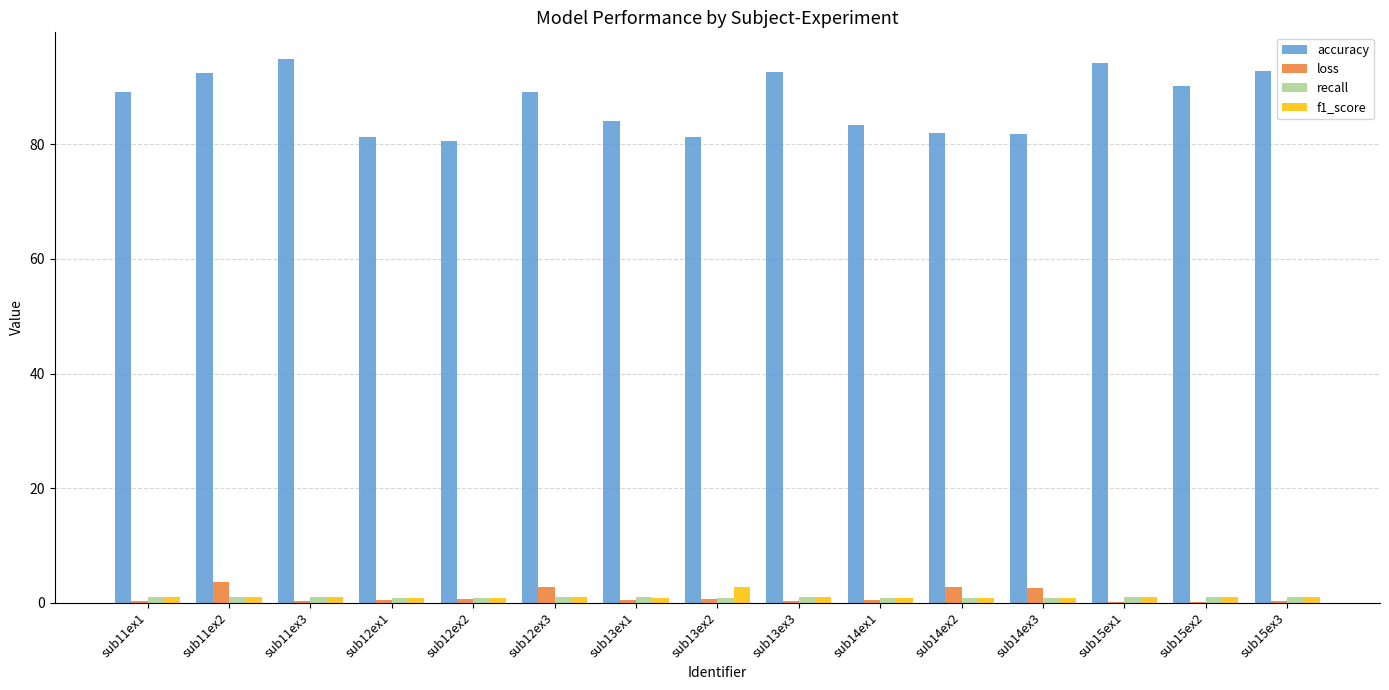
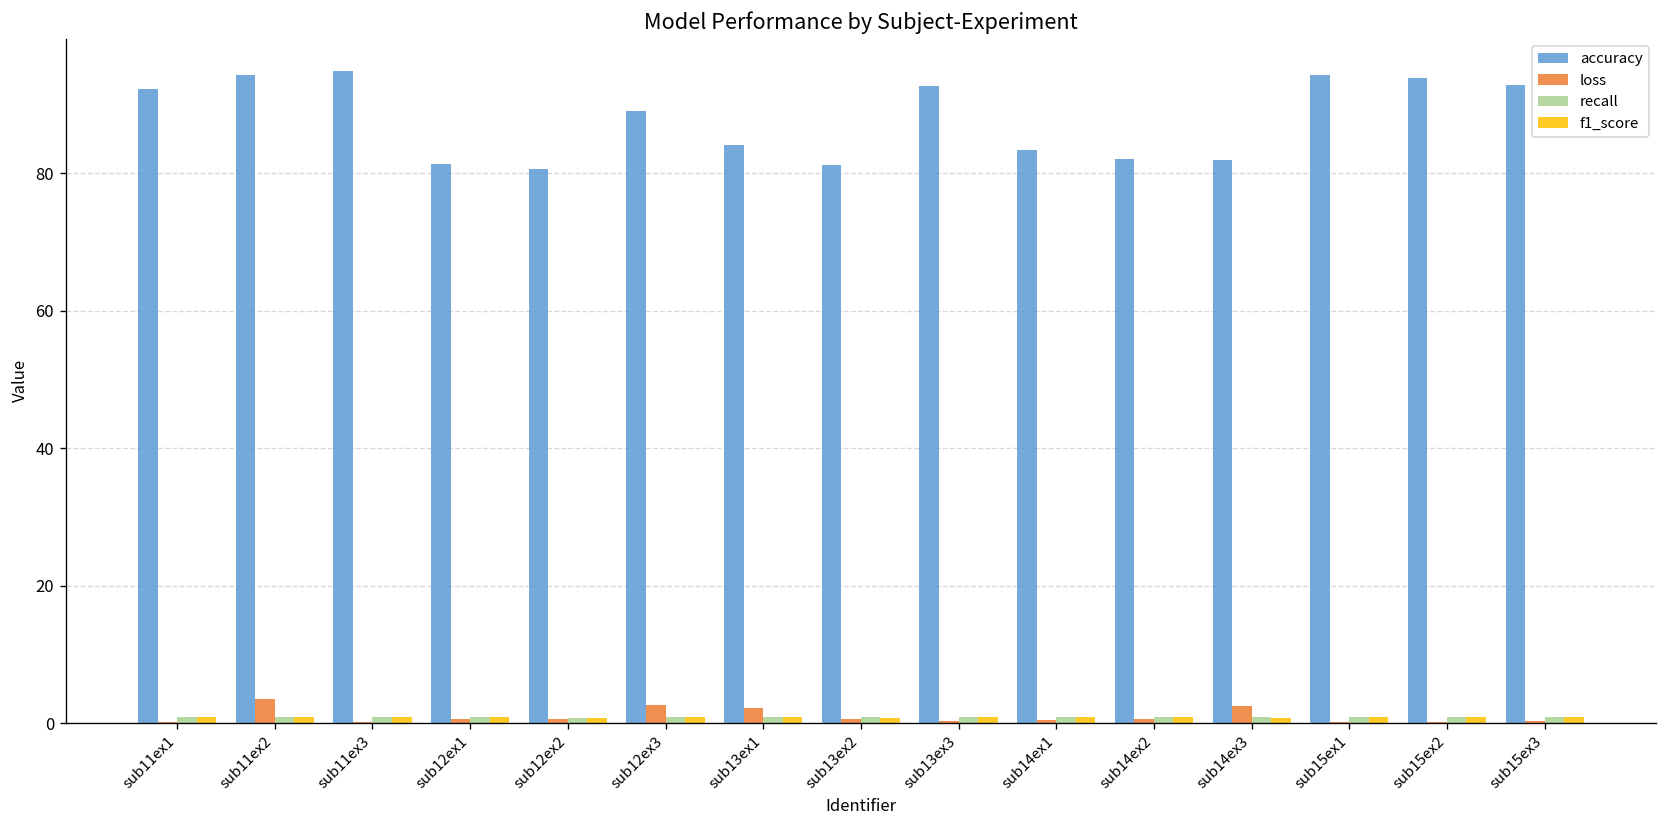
  {
    "accuracy": {
-     "sub11ex1": 89,
-     "sub11ex2": 92,
+     "sub11ex1": 92,
+     "sub11ex2": 94,
      "sub11ex3": 95,
      "sub12ex1": 81,
      "sub12ex2": 81,
      "sub12ex3": 89,
      "sub13ex1": 84,
      "sub13ex2": 81,
      "sub13ex3": 93,
      "sub14ex1": 83,
      "sub14ex2": 82,
      "sub14ex3": 82,
      "sub15ex1": 94,
-     "sub15ex2": 90,
+     "sub15ex2": 94,
      "sub15ex3": 93
    },
    "loss": {
      "sub11ex2": 4,
      "sub12ex1": 1,
      "sub12ex2": 1,
      "sub12ex3": 3,
-     "sub13ex1": 0,
+     "sub13ex1": 2,
      "sub13ex2": 1,
      "sub14ex1": 0,
-     "sub14ex2": 3,
+     "sub14ex2": 1,
      "sub14ex3": 3
    },
    "recall": {
      "sub11ex1": 1,
      "sub11ex2": 1,
      "sub11ex3": 1,
      "sub12ex1": 1,
      "sub12ex2": 1,
      "sub12ex3": 1,
      "sub13ex1": 1,
      "sub13ex2": 1,
      "sub13ex3": 1,
      "sub14ex1": 1,
      "sub14ex2": 1,
      "sub14ex3": 1,
      "sub15ex1": 1,
      "sub15ex2": 1,
      "sub15ex3": 1
    },
    "f1_score": {
      "sub11ex1": 1,
      "sub11ex2": 1,
      "sub11ex3": 1,
      "sub12ex1": 1,
      "sub12ex2": 1,
      "sub12ex3": 1,
      "sub13ex1": 1,
-     "sub13ex2": 3,
+     "sub13ex2": 1,
      "sub13ex3": 1,
      "sub14ex1": 1,
      "sub14ex2": 1,
      "sub14ex3": 1,
      "sub15ex1": 1,
      "sub15ex2": 1,
      "sub15ex3": 1
    }
  }
